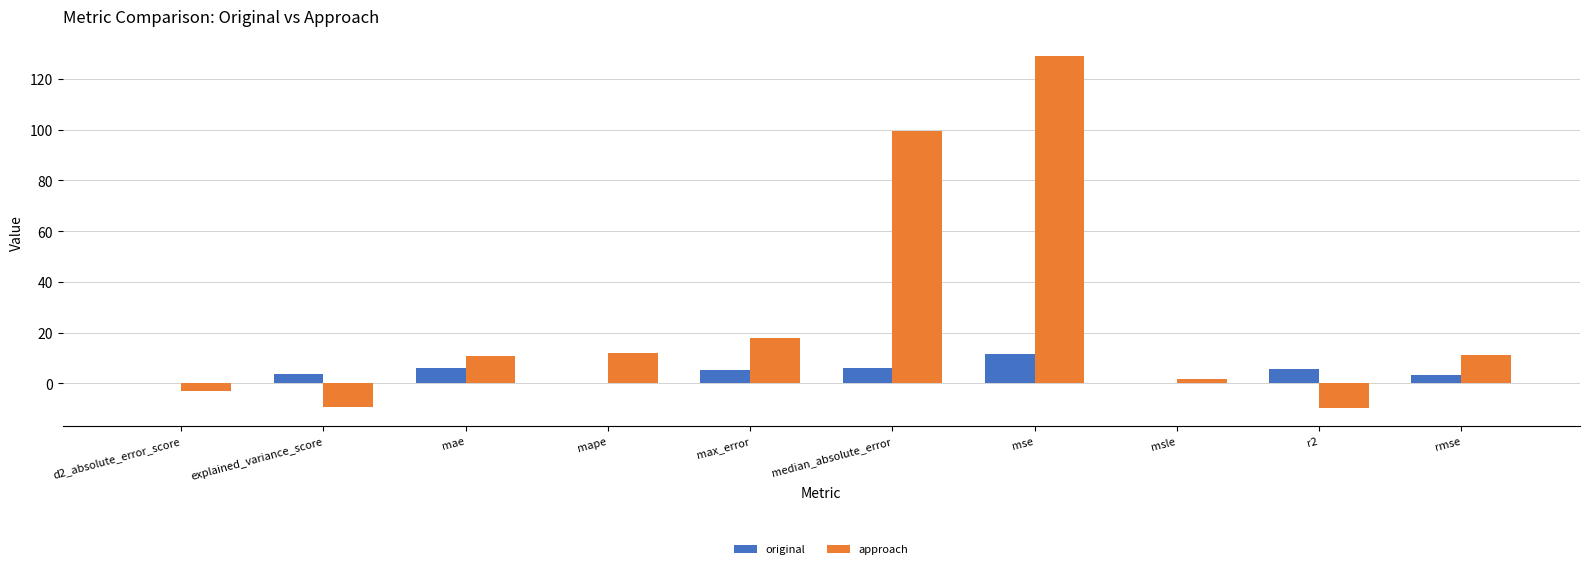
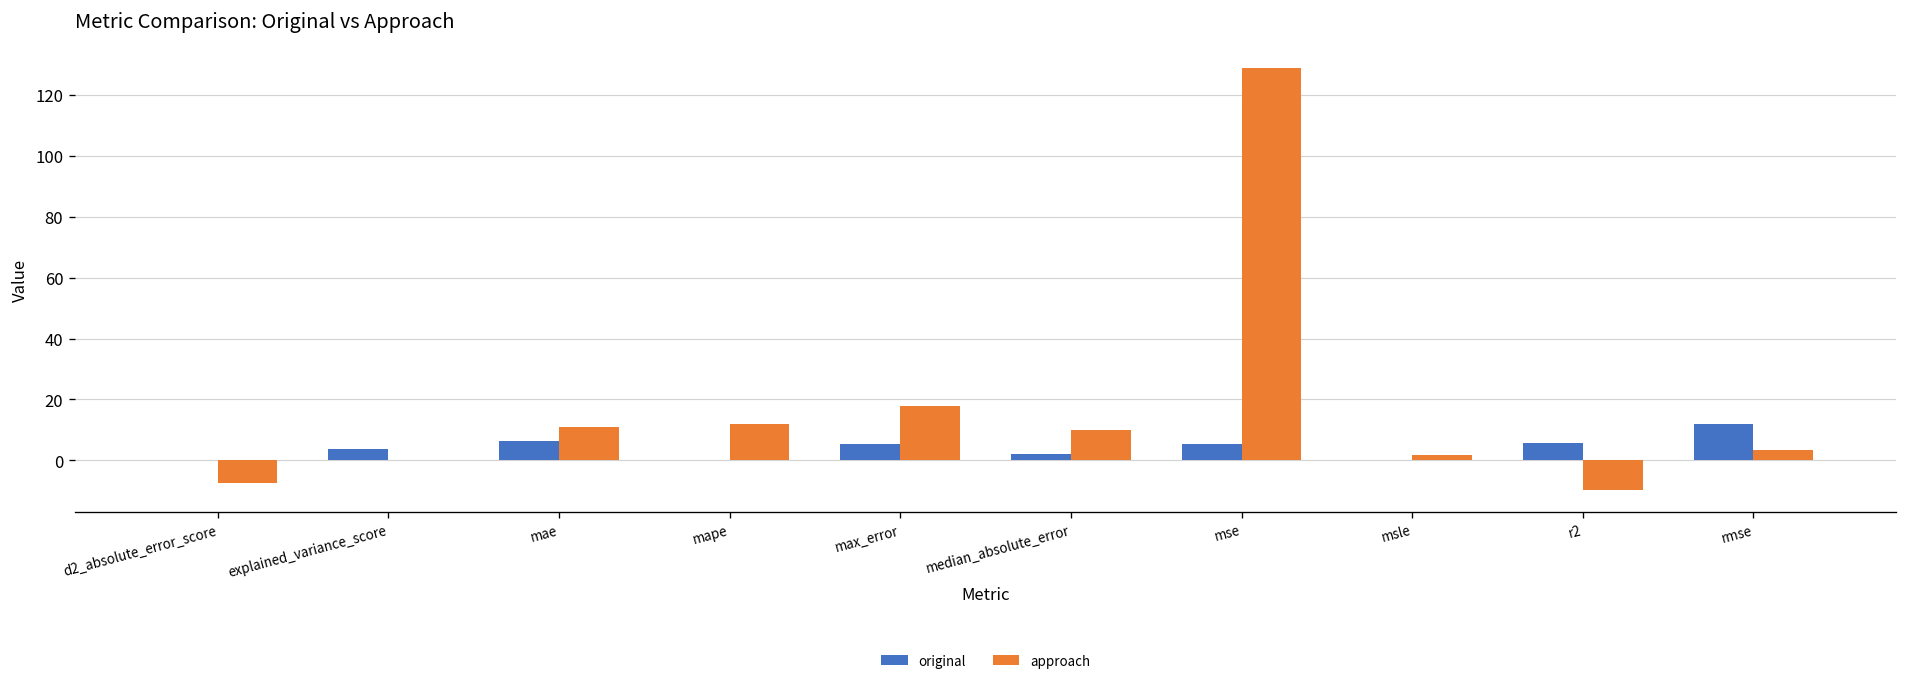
  {
    "original": {
      "explained_variance_score": 4,
      "mae": 6,
      "max_error": 5,
-     "median_absolute_error": 6,
-     "mse": 12,
+     "median_absolute_error": 2,
+     "mse": 5,
      "r2": 6,
-     "rmse": 3
+     "rmse": 12
    },
    "approach": {
-     "d2_absolute_error_score": -3,
-     "explained_variance_score": -9,
+     "d2_absolute_error_score": -7,
+     "explained_variance_score": 0,
      "mae": 11,
      "mape": 12,
      "max_error": 18,
-     "median_absolute_error": 100,
+     "median_absolute_error": 10,
      "mse": 129,
      "msle": 2,
      "r2": -10,
-     "rmse": 11
+     "rmse": 3
    }
  }
